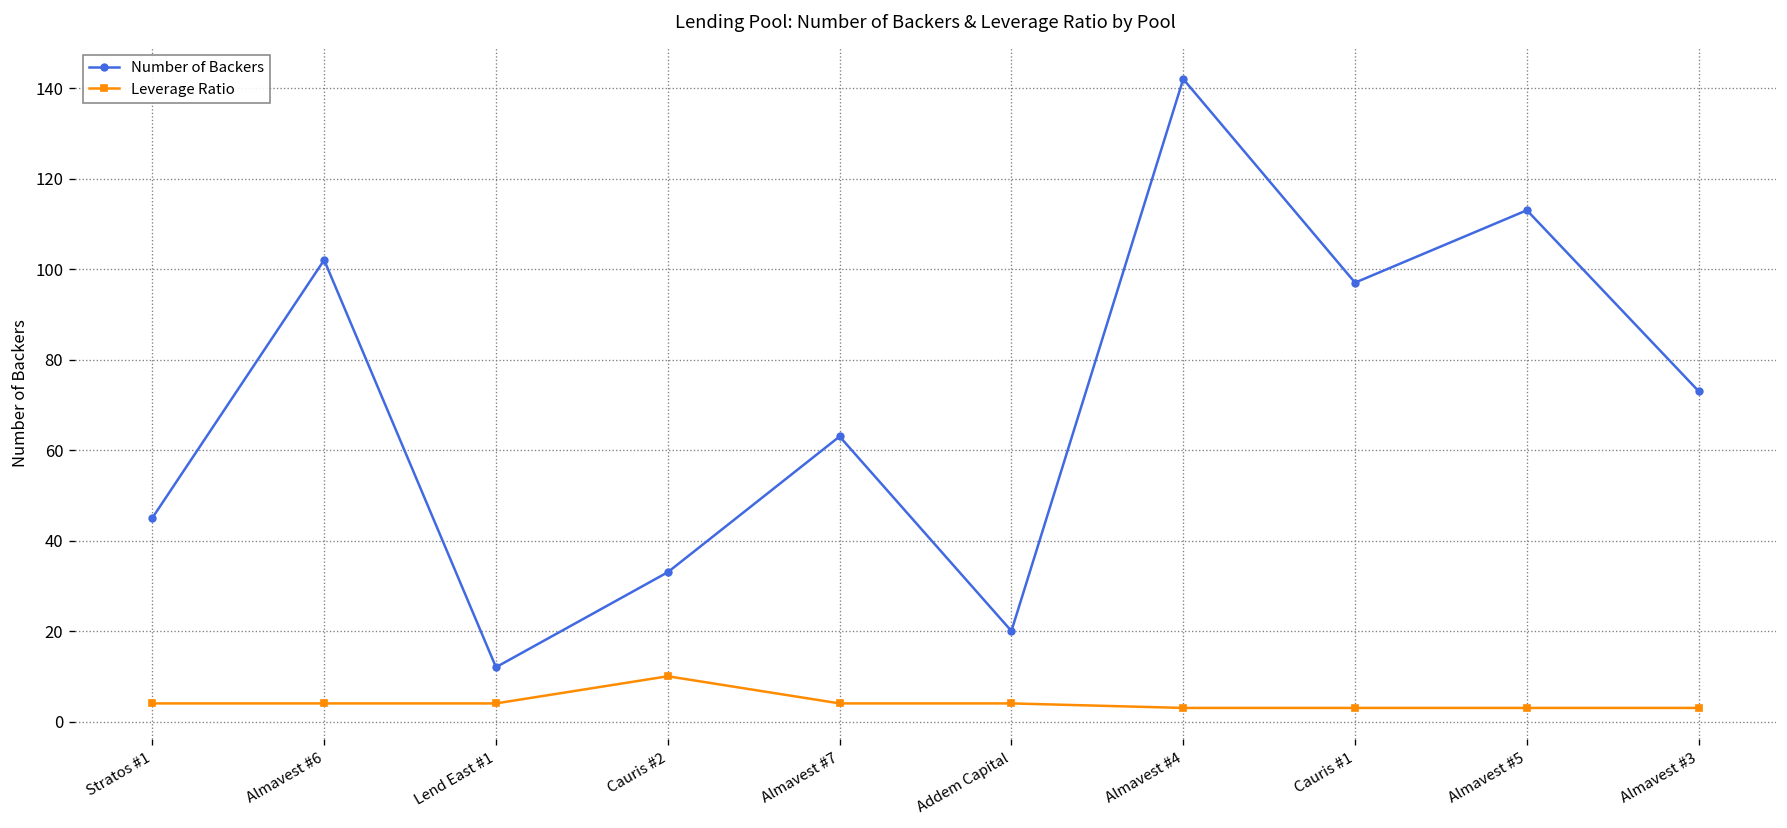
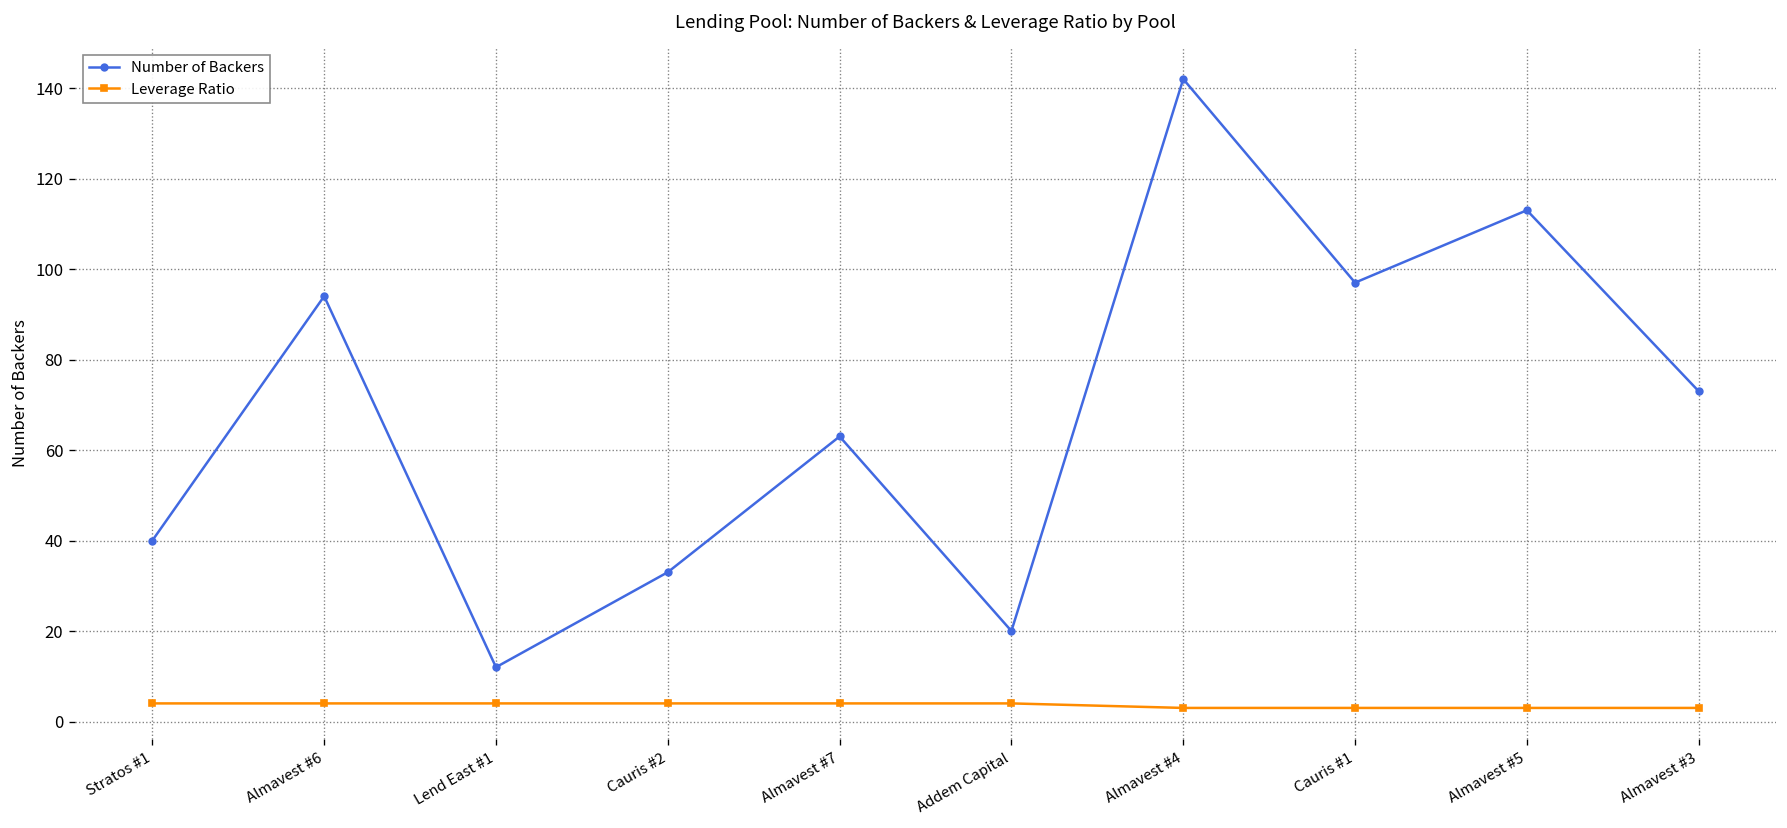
  {
    "Number of Backers": {
-     "Stratos #1": 45,
-     "Almavest #6": 102,
+     "Stratos #1": 40,
+     "Almavest #6": 94,
      "Lend East #1": 12,
      "Cauris #2": 33,
      "Almavest #7": 63,
      "Addem Capital": 20,
      "Almavest #4": 142,
      "Cauris #1": 97,
      "Almavest #5": 113,
      "Almavest #3": 73
    },
    "Leverage Ratio": {
      "Stratos #1": 4,
      "Almavest #6": 4,
      "Lend East #1": 4,
-     "Cauris #2": 10,
+     "Cauris #2": 4,
      "Almavest #7": 4,
      "Addem Capital": 4,
      "Almavest #4": 3,
      "Cauris #1": 3,
      "Almavest #5": 3,
      "Almavest #3": 3
    }
  }
